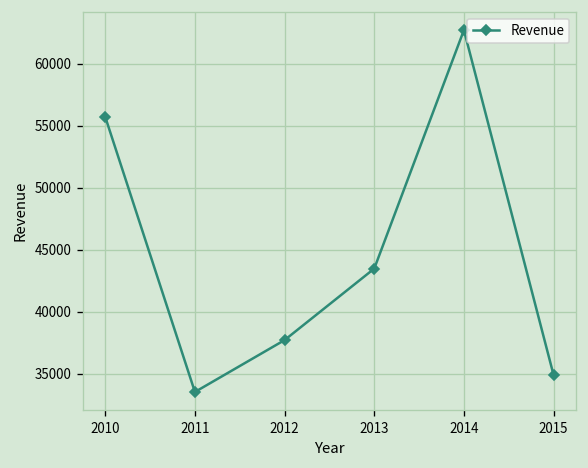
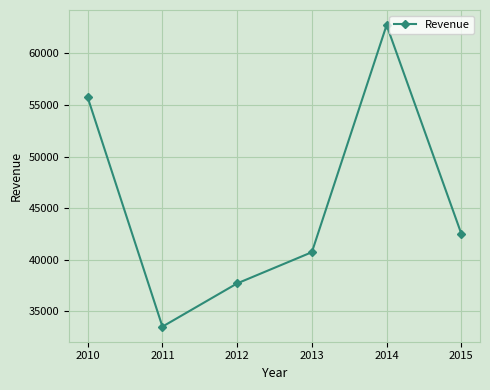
  {
    "2010": 55700,
    "2011": 33500,
    "2012": 37700,
-   "2013": 43500,
+   "2013": 40700,
    "2014": 62700,
-   "2015": 34900
+   "2015": 42500
  }
